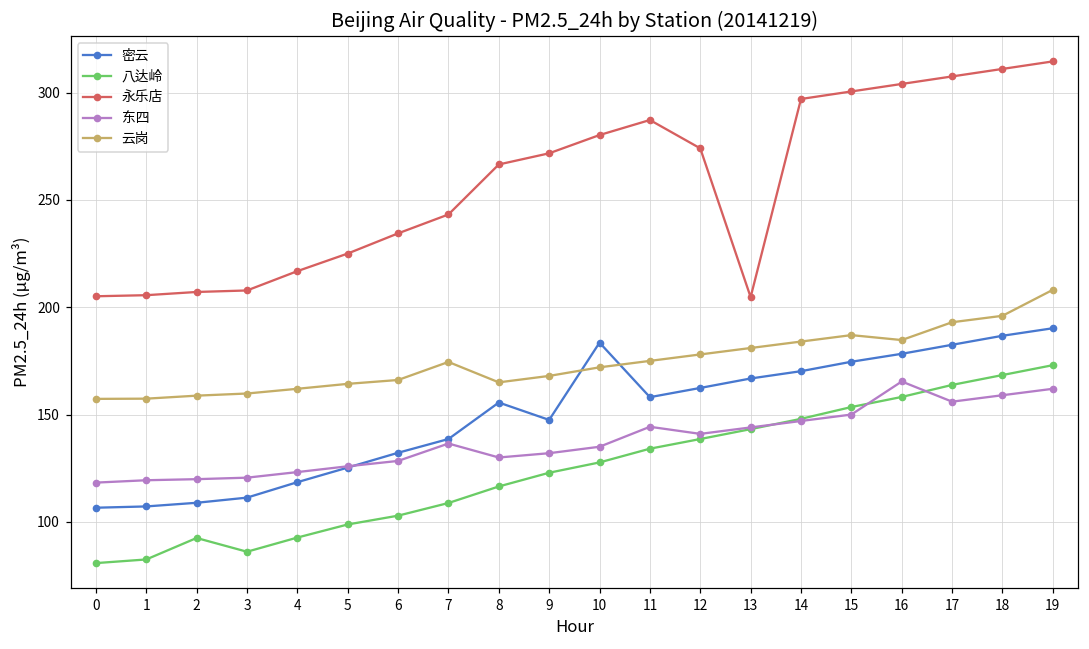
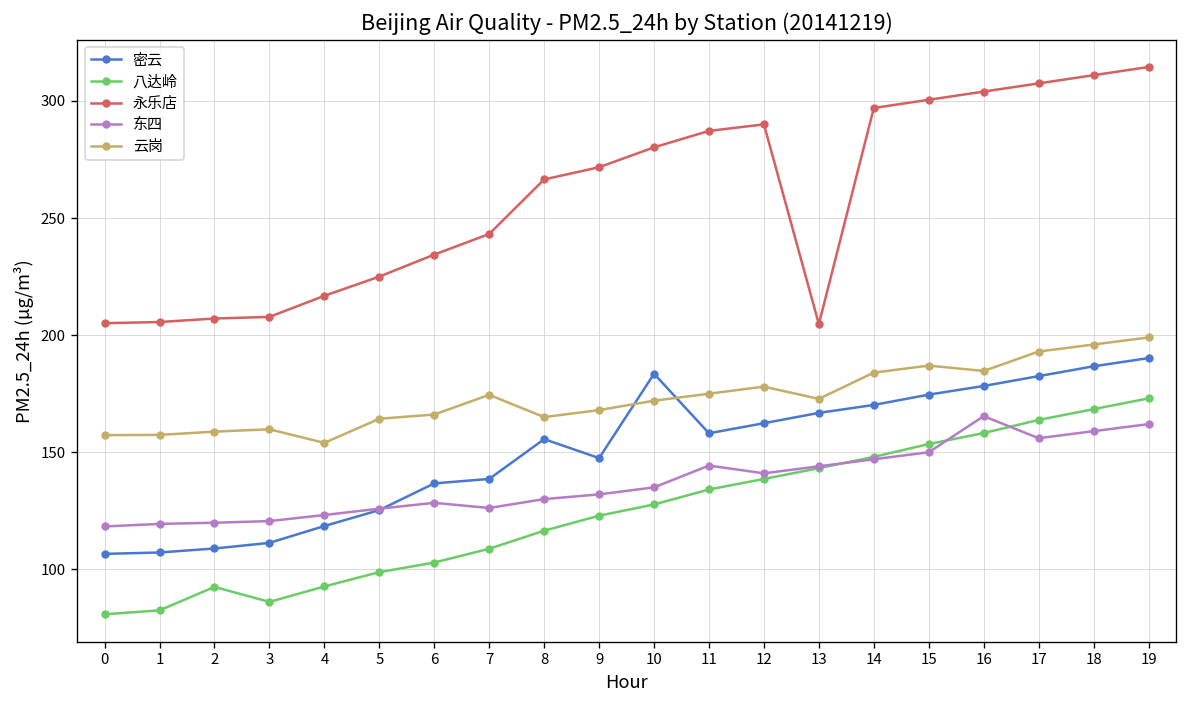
  {
    "密云": {
      "0": 107,
      "1": 107,
      "2": 109,
      "3": 111,
      "4": 119,
-     "6": 132,
+     "6": 137,
      "7": 139,
      "8": 156,
      "9": 148,
      "10": 184,
      "11": 158,
      "12": 162,
      "13": 167,
      "14": 170,
      "15": 175,
      "16": 178,
      "17": 183,
      "18": 187,
      "19": 190
    },
    "八达岭": {
      "0": 81,
      "1": 83,
      "2": 93,
      "3": 86,
      "4": 93,
      "5": 99,
      "6": 103,
      "7": 109,
      "8": 117,
      "9": 123,
      "10": 128,
      "11": 134,
      "12": 139,
      "15": 154,
      "16": 158,
      "17": 164,
      "18": 168,
      "19": 173
    },
    "永乐店": {
      "0": 205,
      "1": 206,
      "2": 207,
      "3": 208,
      "4": 217,
      "5": 225,
      "6": 234,
      "7": 243,
      "8": 267,
      "9": 272,
      "10": 280,
      "11": 287,
-     "12": 274,
+     "12": 290,
      "13": 205,
      "14": 297,
      "15": 301,
      "16": 304,
      "17": 308,
      "18": 311,
      "19": 315
    },
    "东四": {
      "0": 118,
      "1": 119,
      "2": 120,
      "3": 121,
      "4": 123,
      "6": 128,
-     "7": 137,
+     "7": 126,
      "8": 130,
      "9": 132,
      "10": 135,
      "11": 144,
      "12": 141,
      "15": 150,
      "16": 165,
      "17": 156,
      "18": 159,
      "19": 162
    },
    "云岗": {
      "0": 157,
      "1": 157,
      "2": 159,
      "3": 160,
-     "4": 162,
+     "4": 154,
      "5": 164,
      "6": 166,
      "7": 175,
      "8": 165,
      "9": 168,
      "10": 172,
      "11": 175,
      "12": 178,
-     "13": 181,
+     "13": 173,
      "14": 184,
      "15": 187,
      "16": 185,
      "17": 193,
      "18": 196,
-     "19": 208
+     "19": 199
    }
  }
